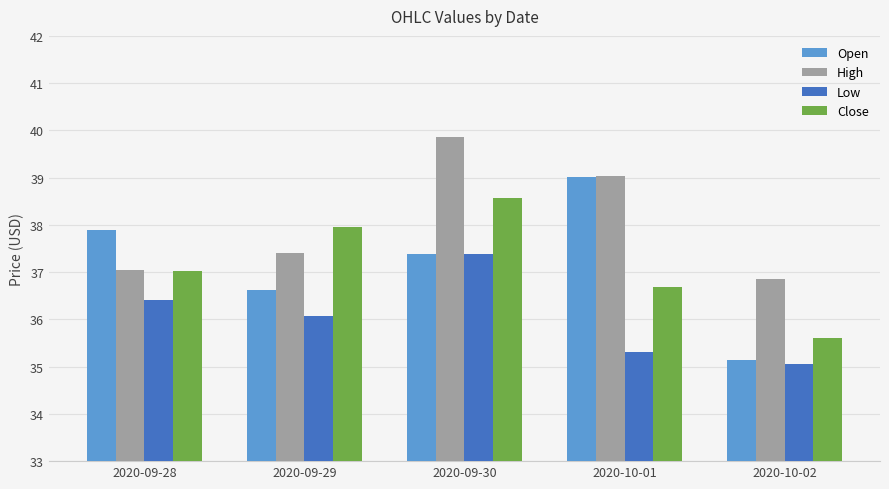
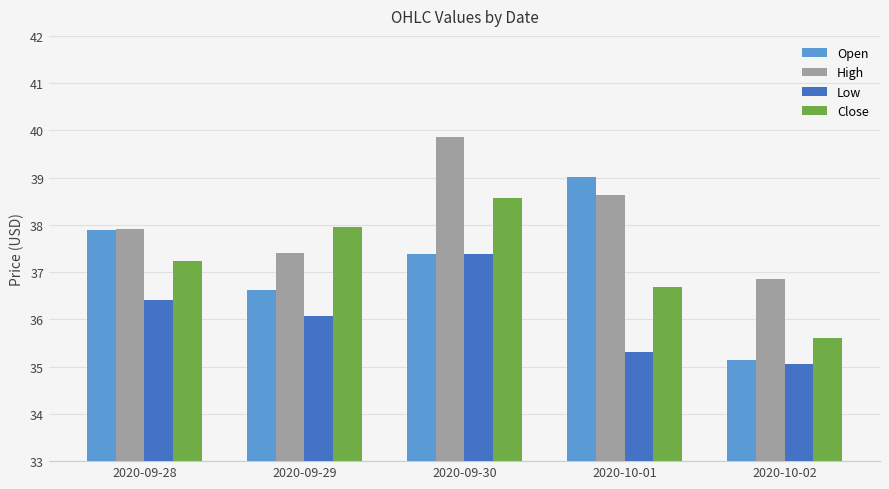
  {
    "High": {
-     "2020-09-28": 37.1,
+     "2020-09-28": 37.9,
      "2020-09-29": 37.4,
      "2020-09-30": 39.8,
-     "2020-10-01": 39.0,
+     "2020-10-01": 38.6,
      "2020-10-02": 36.8
    },
    "Close": {
-     "2020-09-28": 37.0,
+     "2020-09-28": 37.2,
      "2020-09-29": 38.0,
      "2020-09-30": 38.6,
      "2020-10-01": 36.7,
      "2020-10-02": 35.6
    }
  }
